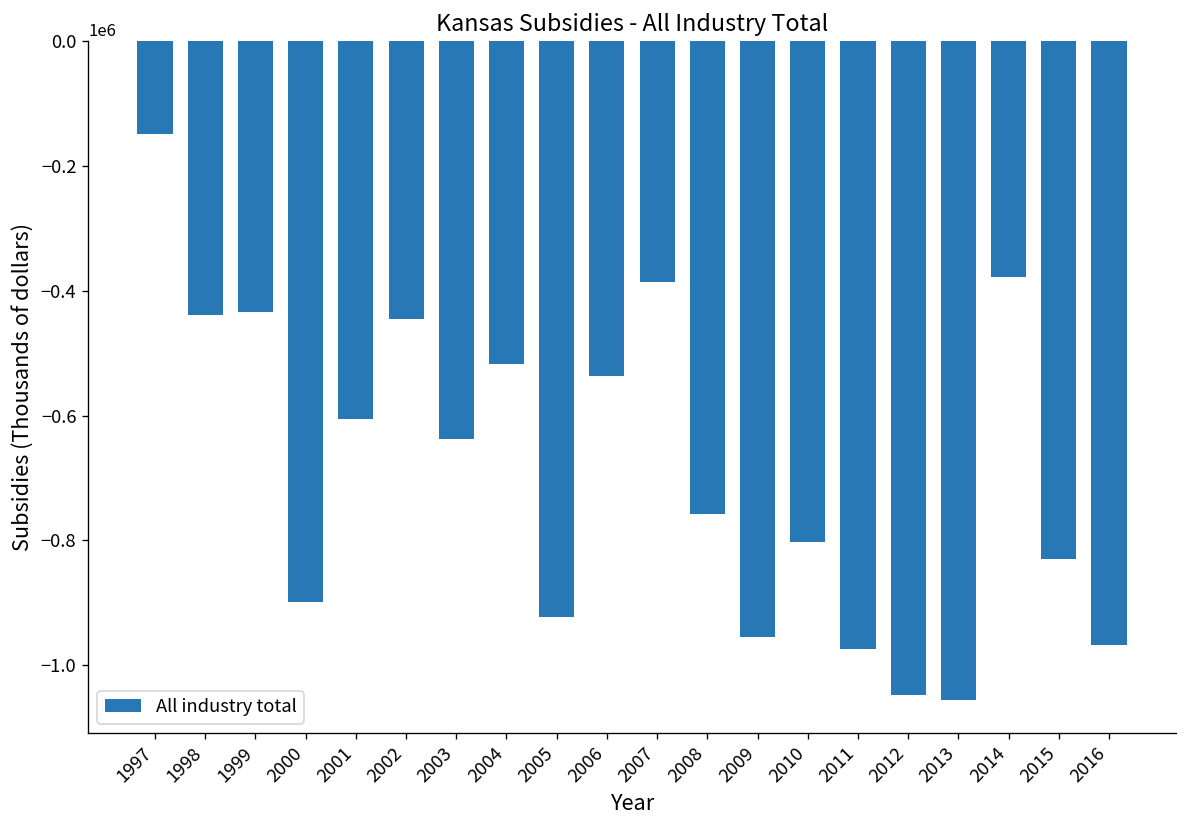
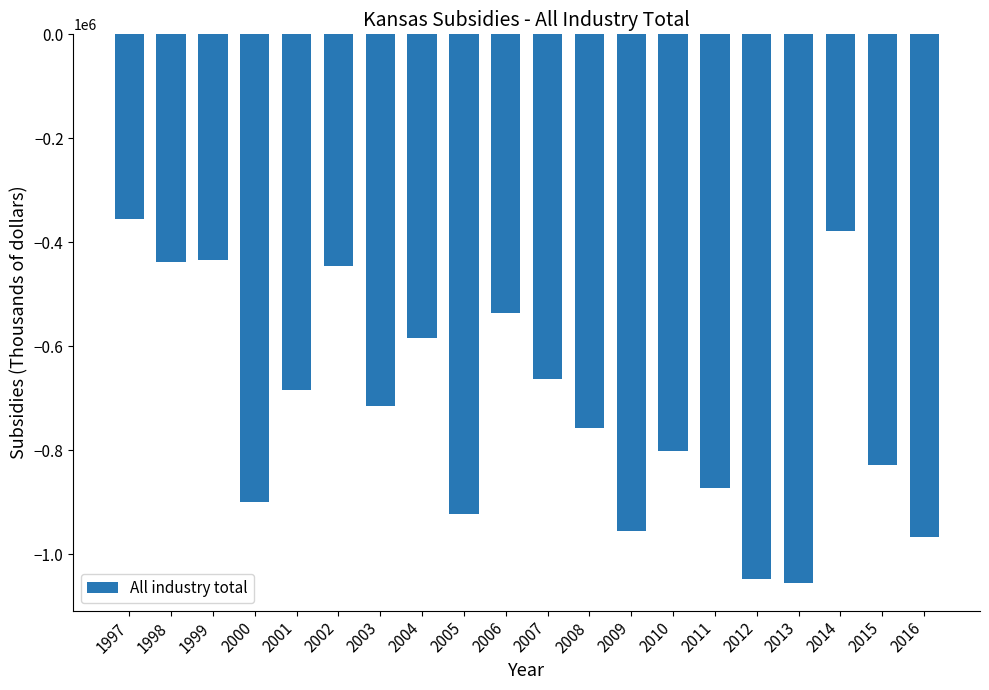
  {
-   "1997": -150000,
+   "1997": -360000,
    "1998": -440000,
    "1999": -430000,
    "2000": -900000,
-   "2001": -610000,
+   "2001": -680000,
    "2002": -450000,
-   "2003": -640000,
-   "2004": -520000,
+   "2003": -710000,
+   "2004": -580000,
    "2005": -920000,
    "2006": -540000,
-   "2007": -390000,
+   "2007": -660000,
    "2008": -760000,
    "2009": -950000,
    "2010": -800000,
-   "2011": -970000,
+   "2011": -870000,
    "2012": -1050000,
    "2013": -1060000,
    "2014": -380000,
    "2015": -830000,
    "2016": -970000
  }
